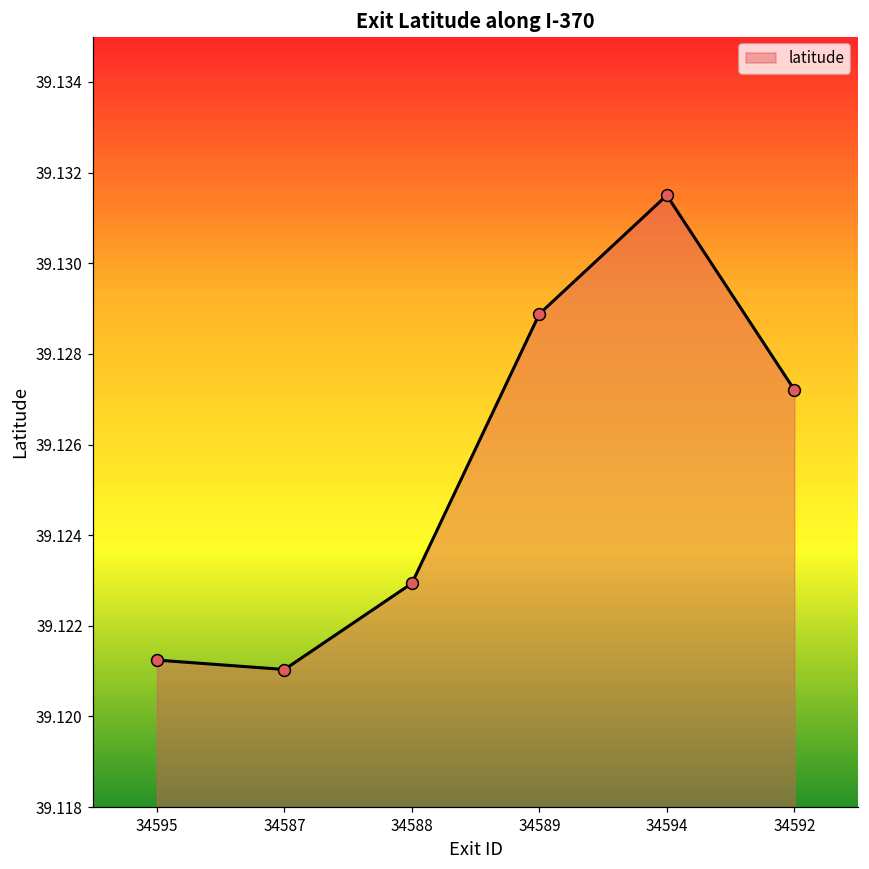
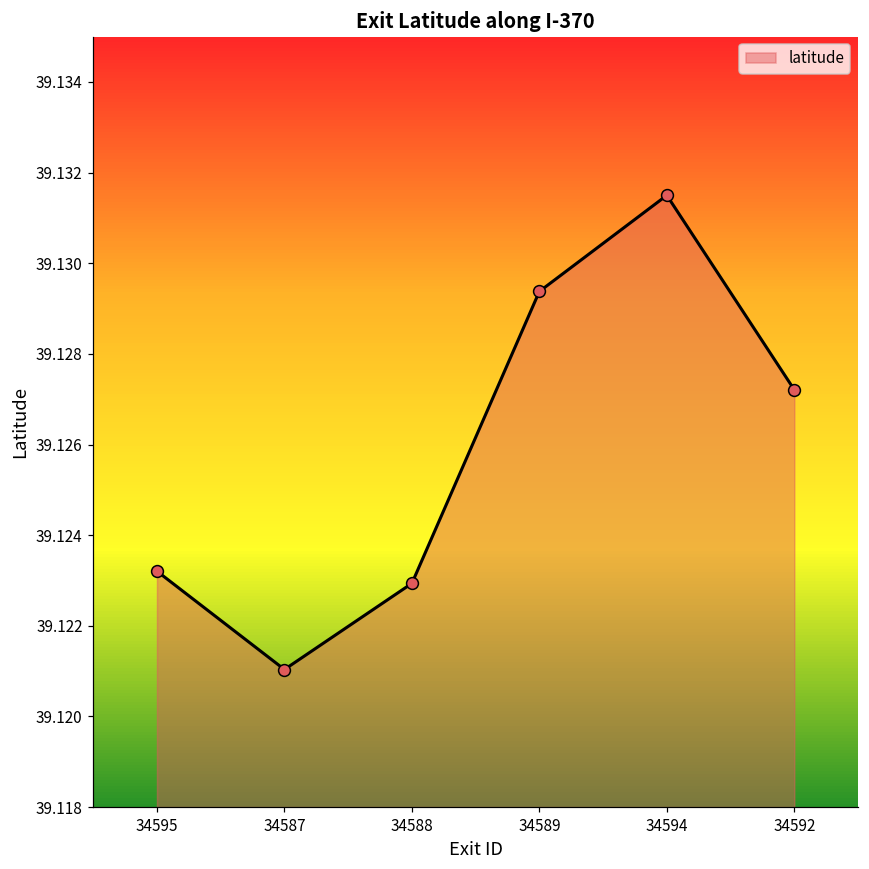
  {
-   "34595": 39.1212,
+   "34595": 39.1232,
    "34587": 39.1210,
    "34588": 39.1229,
-   "34589": 39.1289,
+   "34589": 39.1294,
    "34594": 39.1315,
    "34592": 39.1272
  }
